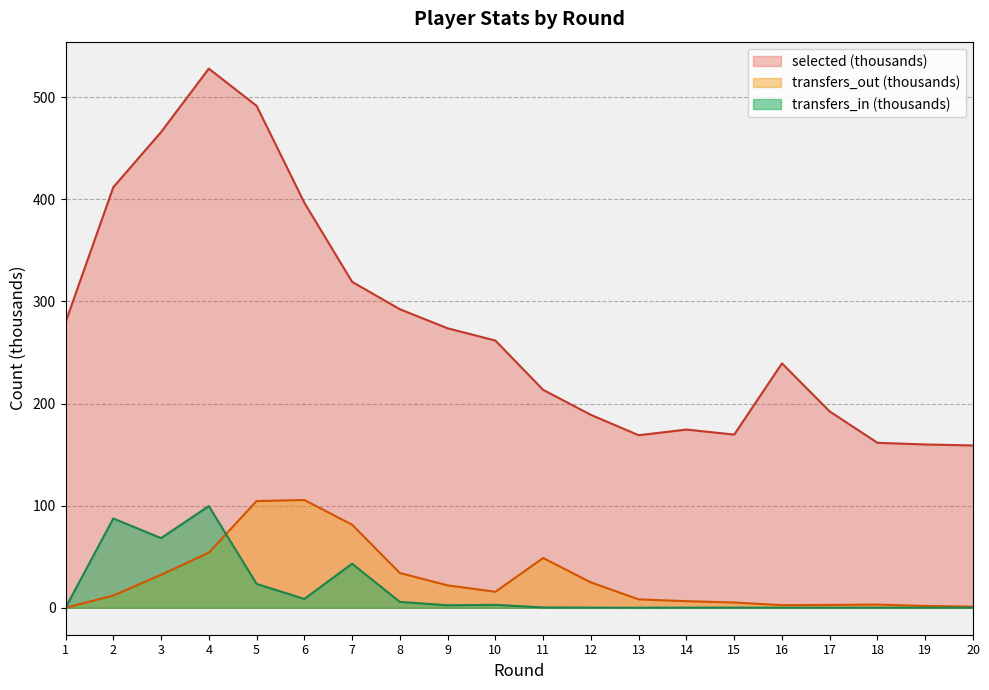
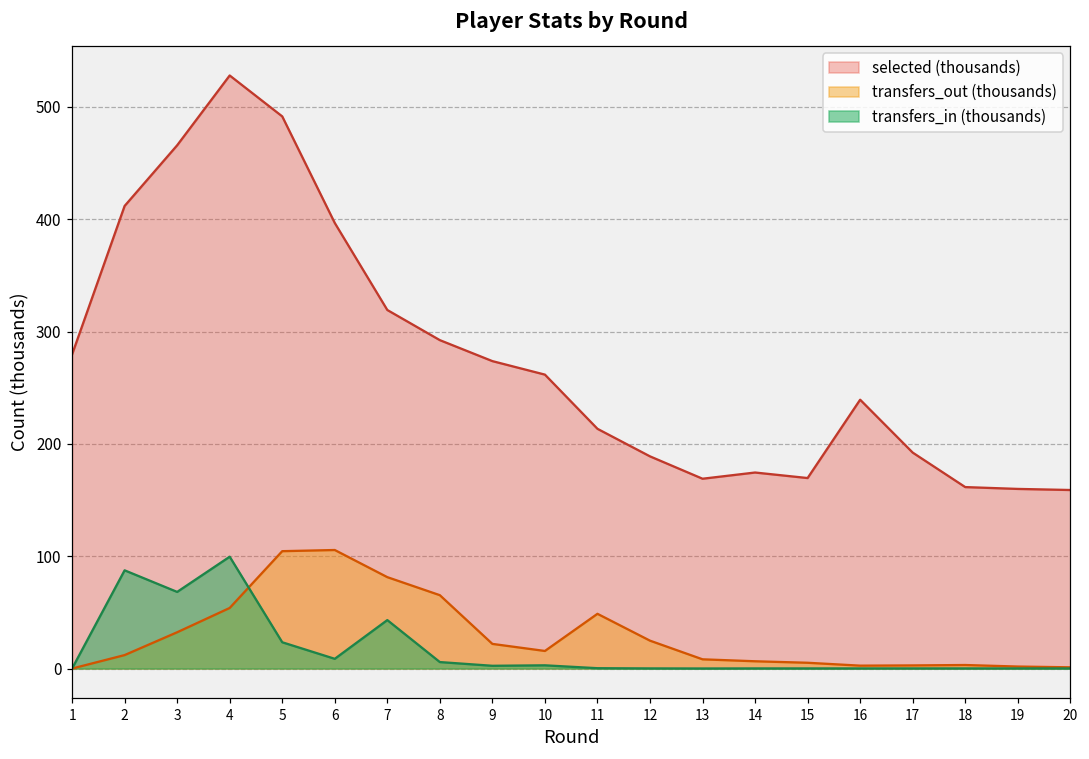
  {
    "selected (thousands)": {
      "1": 280,
      "2": 412,
      "3": 466,
      "4": 528,
      "5": 492,
      "6": 397,
      "7": 319,
      "8": 292,
      "9": 274,
      "10": 262,
      "11": 213,
      "12": 189,
      "13": 169,
      "14": 175,
      "15": 170,
      "16": 239,
      "17": 192,
      "18": 162,
      "19": 160,
      "20": 159
    },
    "transfers_out (thousands)": {
      "2": 12,
      "3": 32,
      "4": 54,
      "5": 104,
      "6": 106,
      "7": 81,
-     "8": 34,
+     "8": 65,
      "9": 22,
      "10": 16,
      "11": 49,
      "12": 25,
      "13": 8,
      "14": 6,
      "15": 5,
      "16": 3,
      "17": 3,
      "18": 3
    },
    "transfers_in (thousands)": {
      "2": 87,
      "3": 68,
      "4": 100,
      "5": 23,
      "6": 9,
      "7": 43,
      "8": 6,
      "9": 2,
      "10": 3,
      "11": 0,
      "12": 0,
      "13": 0,
      "14": 0,
      "15": 0,
      "16": 0,
      "17": 0,
      "18": 0
    }
  }
